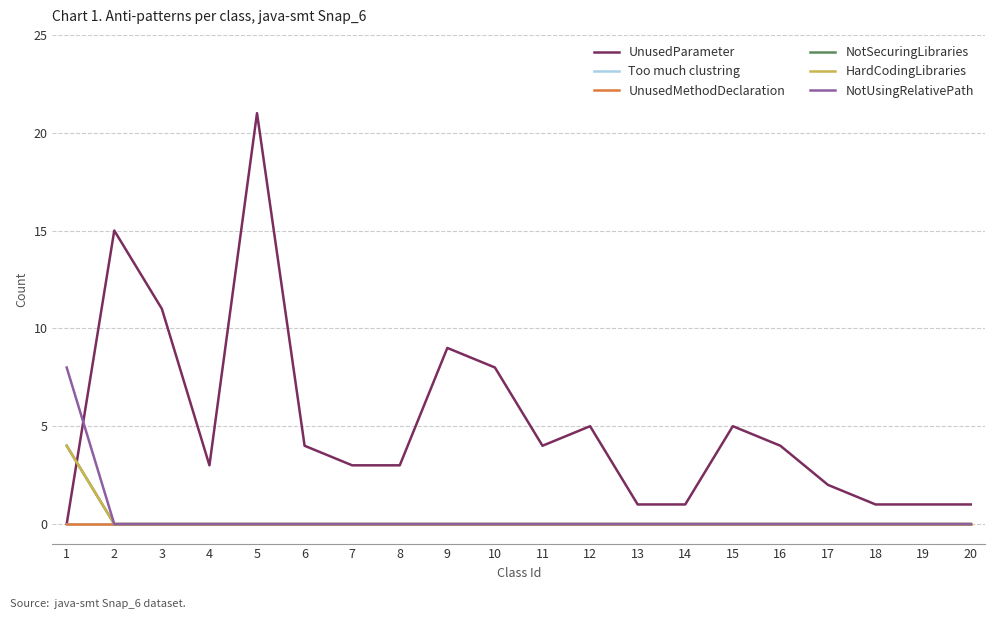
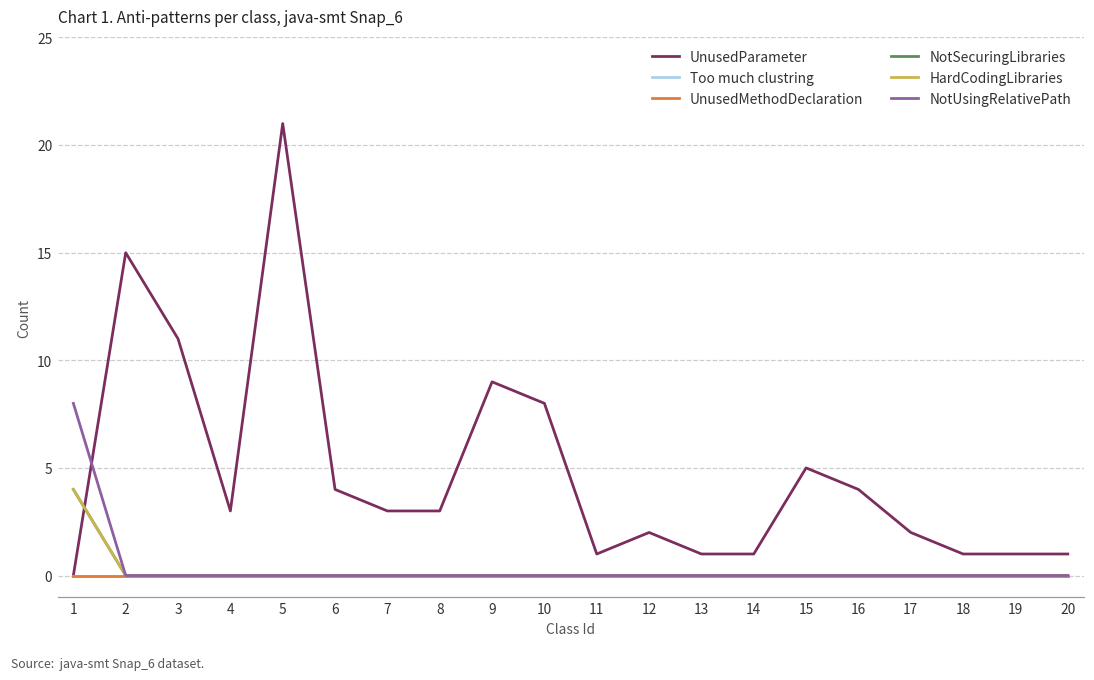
  {
    "UnusedParameter": {
      "2": 15,
      "3": 11,
      "4": 3,
      "5": 21,
      "6": 4,
      "7": 3,
      "8": 3,
      "9": 9,
      "10": 8,
-     "11": 4,
-     "12": 5,
+     "11": 1,
+     "12": 2,
      "13": 1,
      "14": 1,
      "15": 5,
      "16": 4,
      "17": 2,
      "18": 1,
      "19": 1,
      "20": 1
    },
    "HardCodingLibraries": {
      "1": 4
    },
    "NotUsingRelativePath": {
      "1": 8
    }
  }
